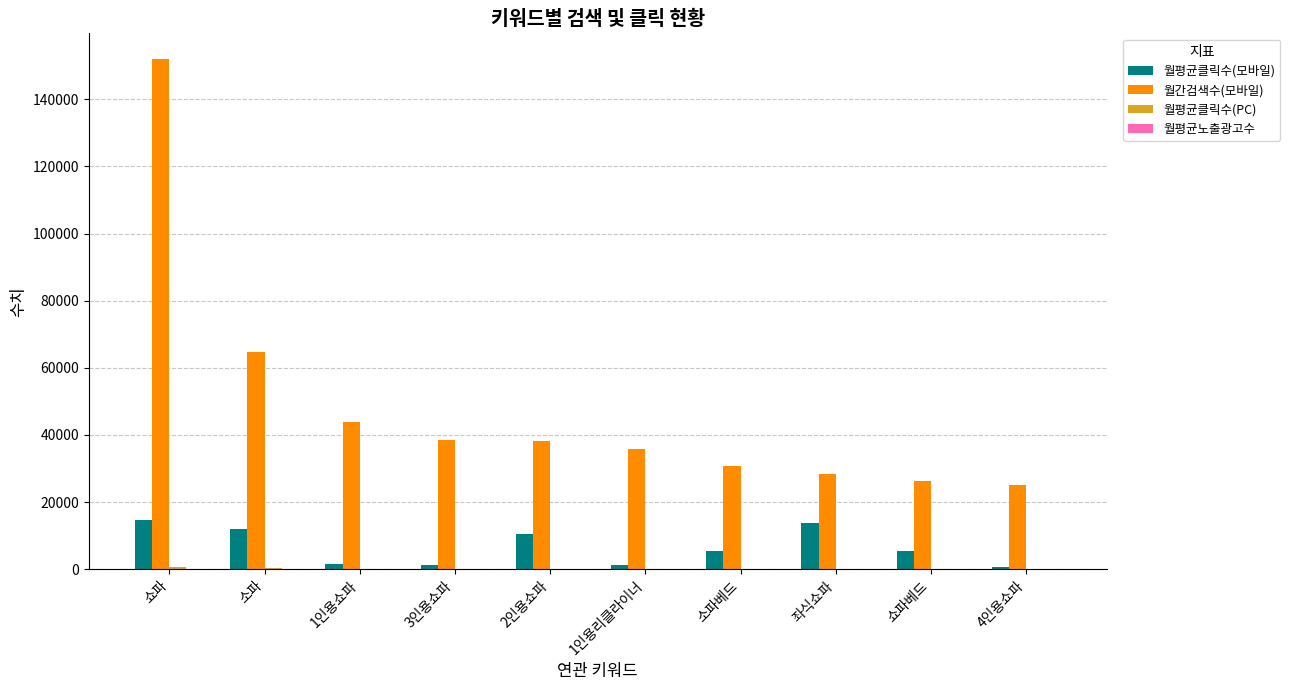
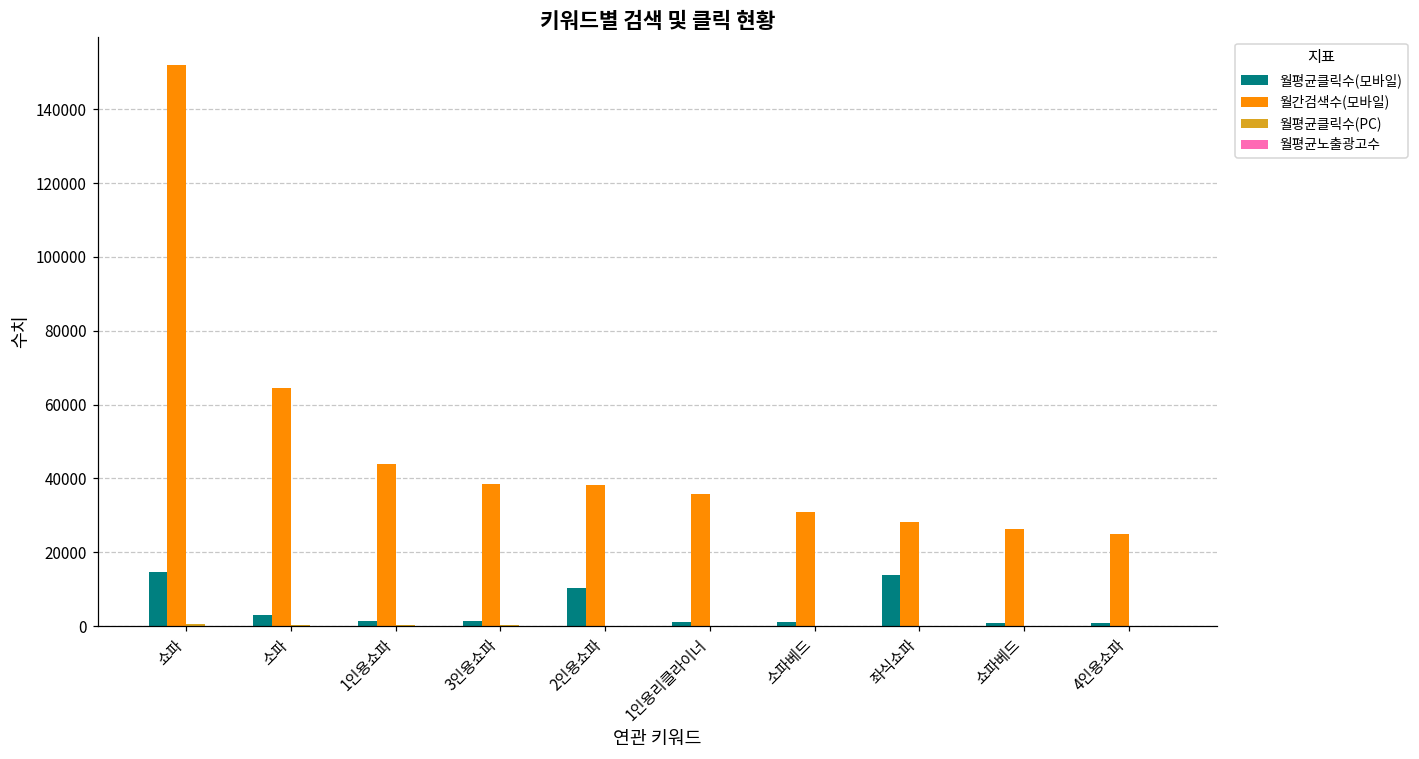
  {
    "월평균클릭수(모바일)": {
      "쇼파": 15000,
-     "소파": 12000,
+     "소파": 3000,
      "1인용쇼파": 2000,
      "3인용쇼파": 1000,
      "2인용쇼파": 10000,
      "1인용리클라이너": 1000,
-     "소파베드": 5000,
+     "소파베드": 1000,
      "좌식쇼파": 14000,
-     "쇼파베드": 5000
+     "쇼파베드": 1000
    }
  }
